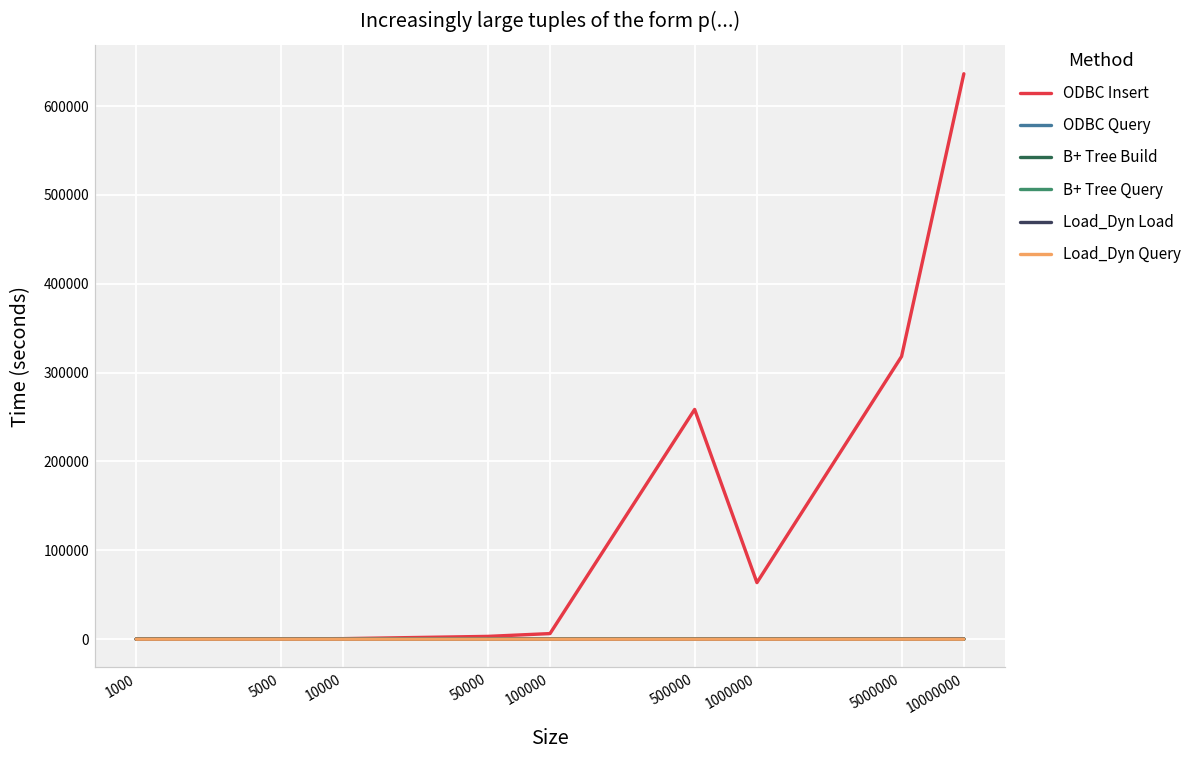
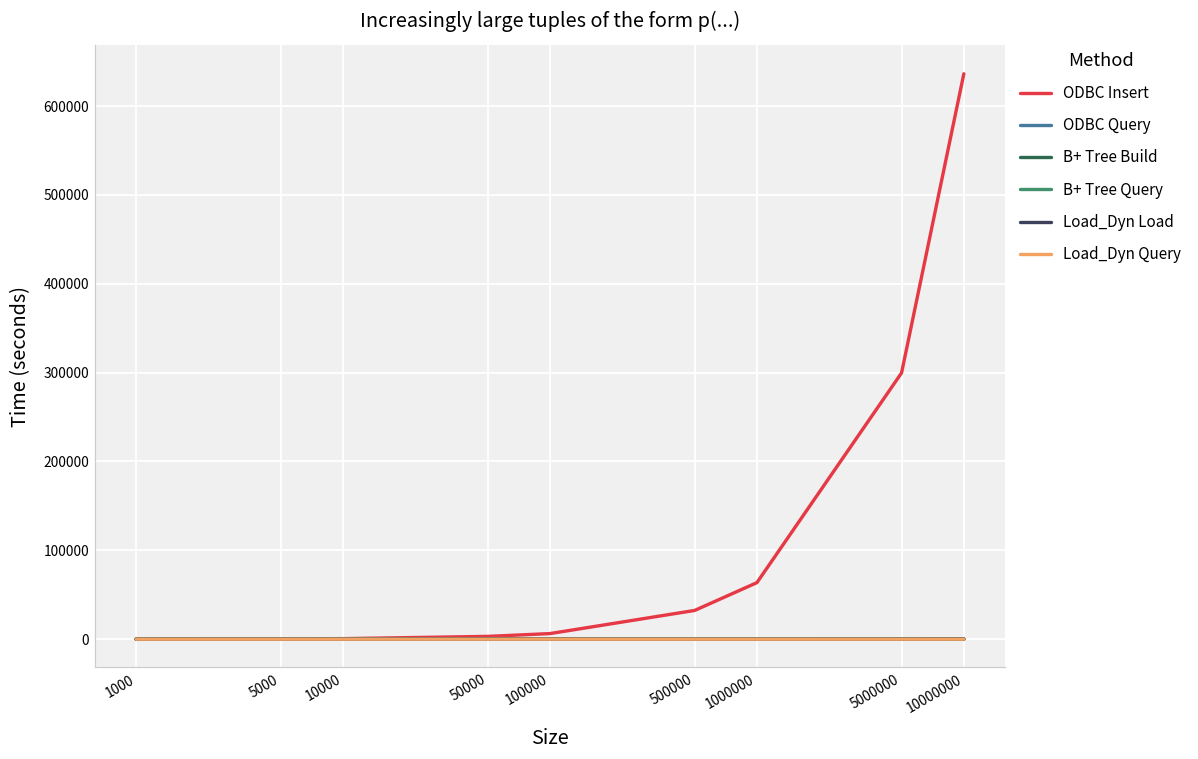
  {
    "ODBC Insert": {
      "50000": 0,
      "100000": 10000,
-     "500000": 260000,
+     "500000": 30000,
      "1000000": 60000,
-     "5000000": 320000,
+     "5000000": 300000,
      "10000000": 640000
    },
    "Load_Dyn Query": {
      "50000": 0,
      "100000": 0,
      "500000": 0,
      "1000000": 0,
      "5000000": 0,
      "10000000": 0
    }
  }
